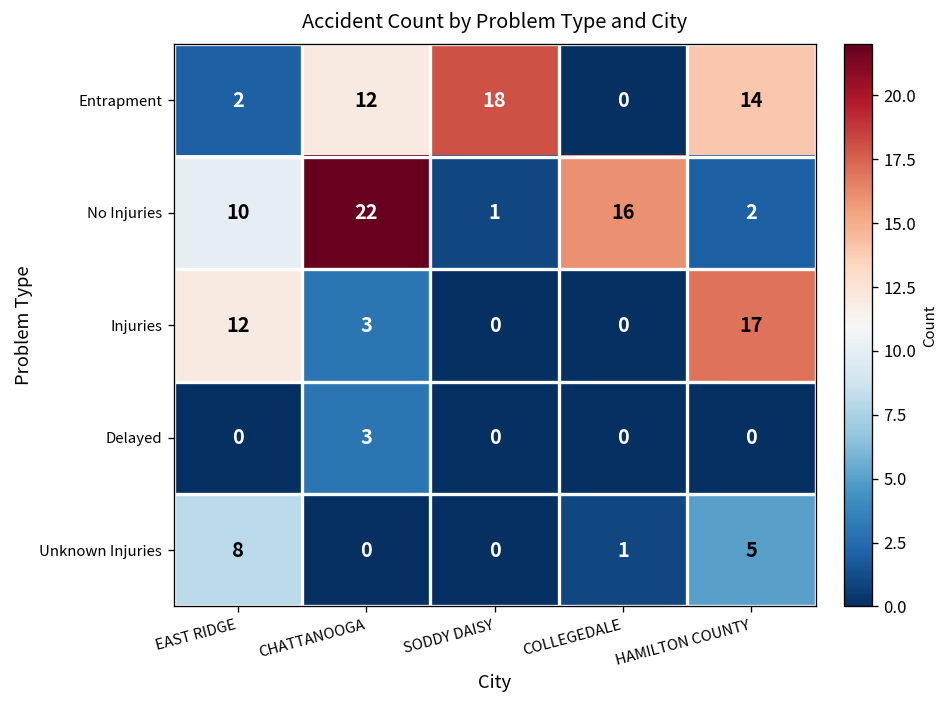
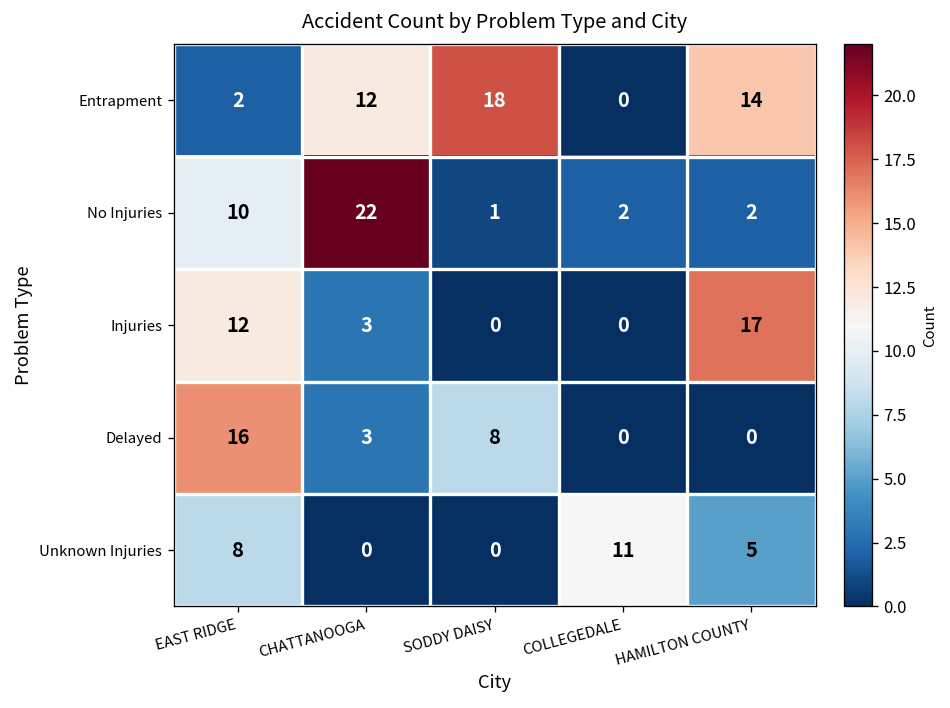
  {
    "Entrapment": {
      "EAST RIDGE": 2,
      "CHATTANOOGA": 12,
      "SODDY DAISY": 18,
      "COLLEGEDALE": 0,
      "HAMILTON COUNTY": 14
    },
    "No Injuries": {
      "EAST RIDGE": 10,
      "CHATTANOOGA": 22,
      "SODDY DAISY": 1,
-     "COLLEGEDALE": 16,
+     "COLLEGEDALE": 2,
      "HAMILTON COUNTY": 2
    },
    "Injuries": {
      "EAST RIDGE": 12,
      "CHATTANOOGA": 3,
      "SODDY DAISY": 0,
      "COLLEGEDALE": 0,
      "HAMILTON COUNTY": 17
    },
    "Delayed": {
-     "EAST RIDGE": 0,
+     "EAST RIDGE": 16,
      "CHATTANOOGA": 3,
-     "SODDY DAISY": 0,
+     "SODDY DAISY": 8,
      "COLLEGEDALE": 0,
      "HAMILTON COUNTY": 0
    },
    "Unknown Injuries": {
      "EAST RIDGE": 8,
      "CHATTANOOGA": 0,
      "SODDY DAISY": 0,
-     "COLLEGEDALE": 1,
+     "COLLEGEDALE": 11,
      "HAMILTON COUNTY": 5
    }
  }
